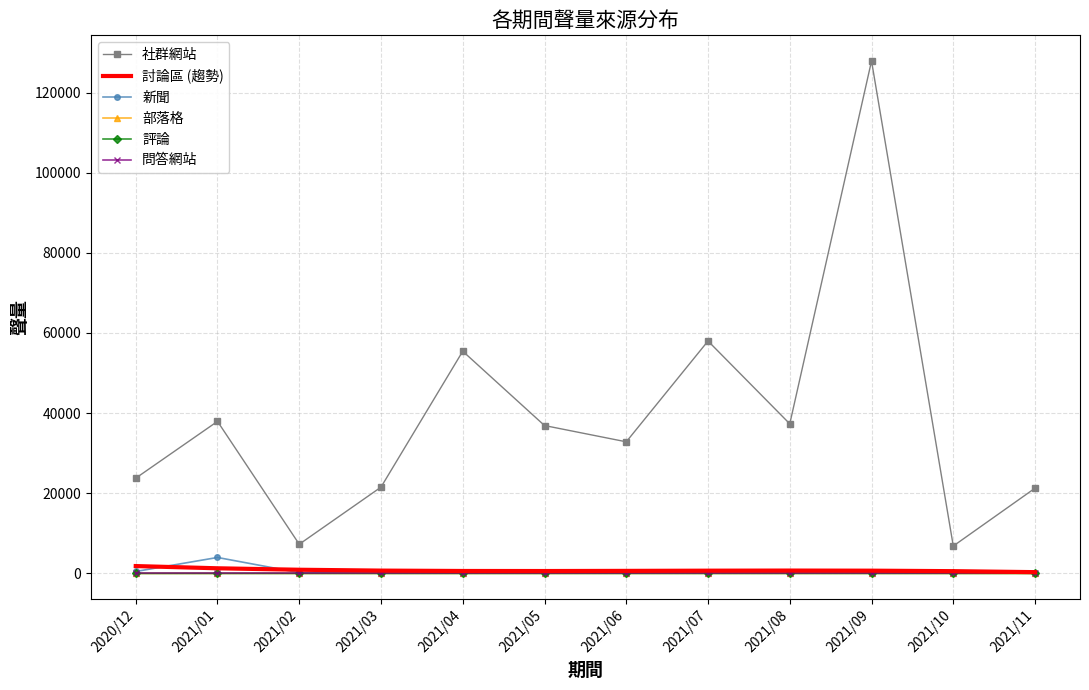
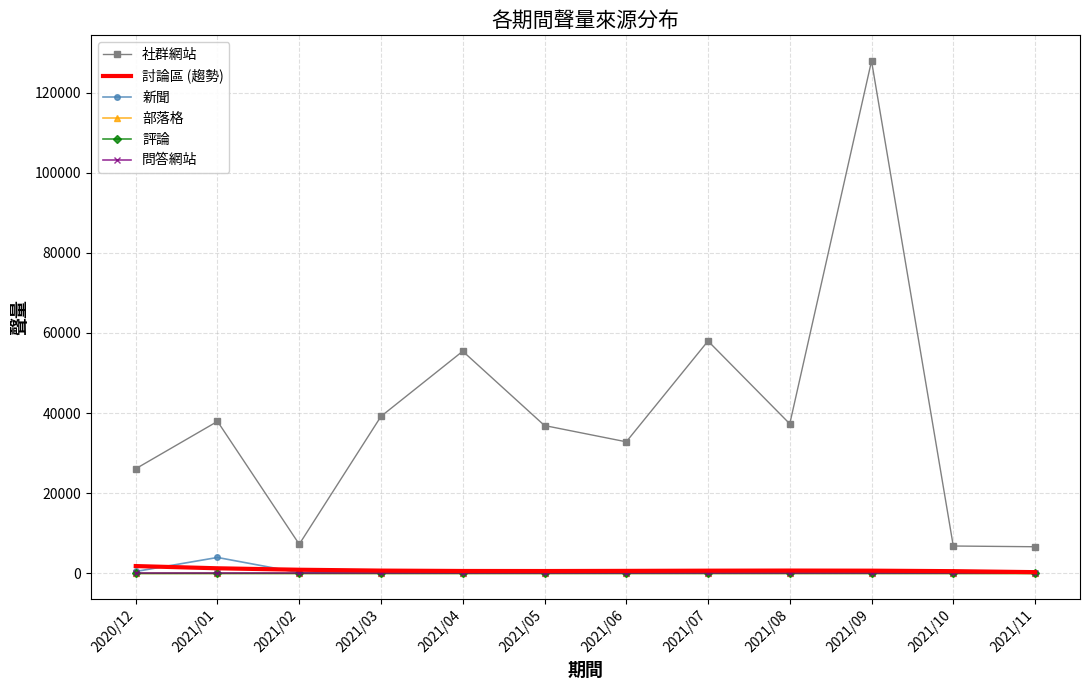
  {
    "社群網站": {
-     "2020/12": 24000,
+     "2020/12": 26000,
      "2021/01": 38000,
      "2021/02": 7000,
-     "2021/03": 22000,
+     "2021/03": 39000,
      "2021/04": 55000,
      "2021/05": 37000,
      "2021/06": 33000,
      "2021/07": 58000,
      "2021/08": 37000,
      "2021/09": 128000,
      "2021/10": 7000,
-     "2021/11": 21000
+     "2021/11": 7000
    },
    "討論區 (趨勢)": {
      "2020/12": 2000,
      "2021/01": 1000,
      "2021/02": 1000
    },
    "新聞": {
      "2021/01": 4000
    },
    "問答網站": {
      "2021/01": 0
    }
  }
